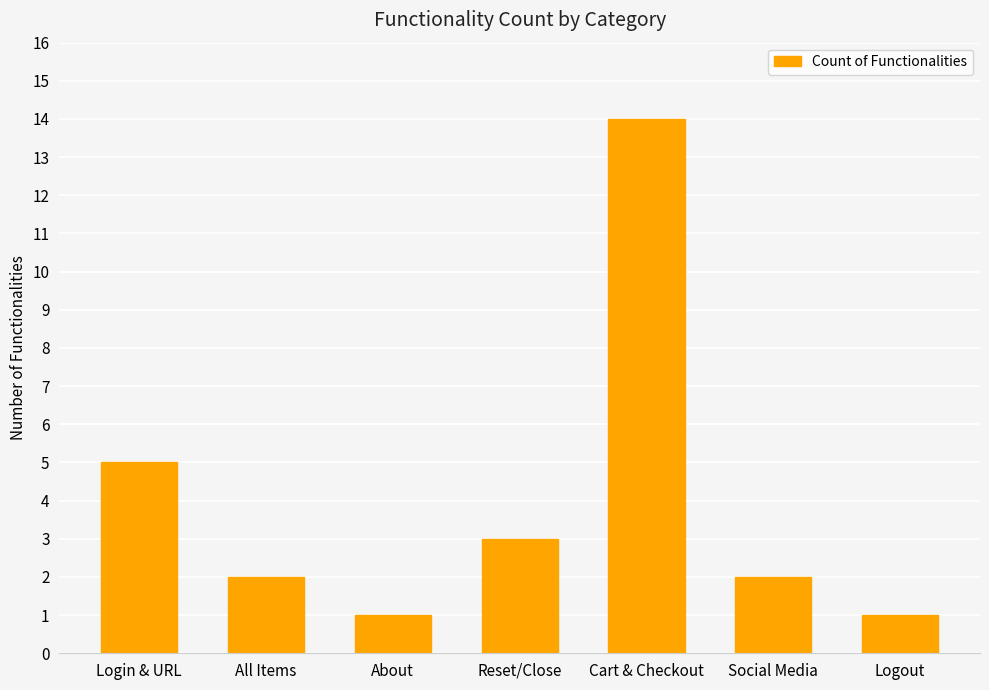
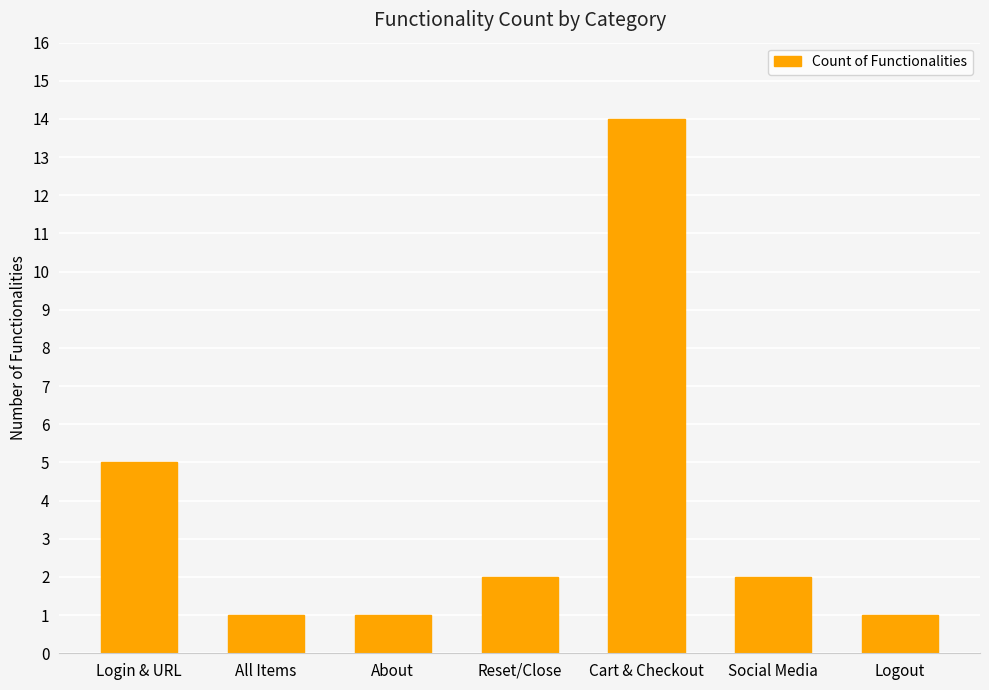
  {
    "Login & URL": 5,
-   "All Items": 2,
+   "All Items": 1,
    "About": 1,
-   "Reset/Close": 3,
+   "Reset/Close": 2,
    "Cart & Checkout": 14,
    "Social Media": 2,
    "Logout": 1
  }
